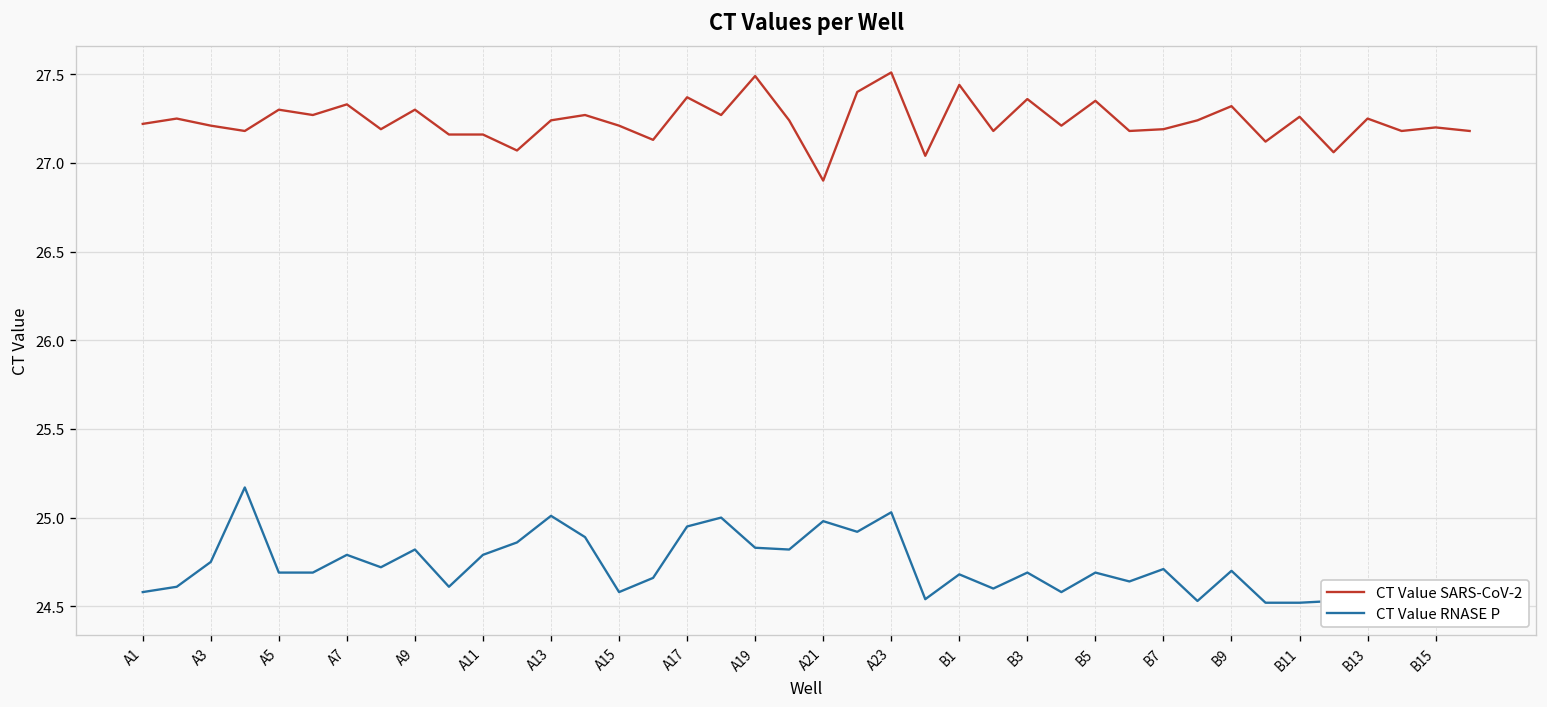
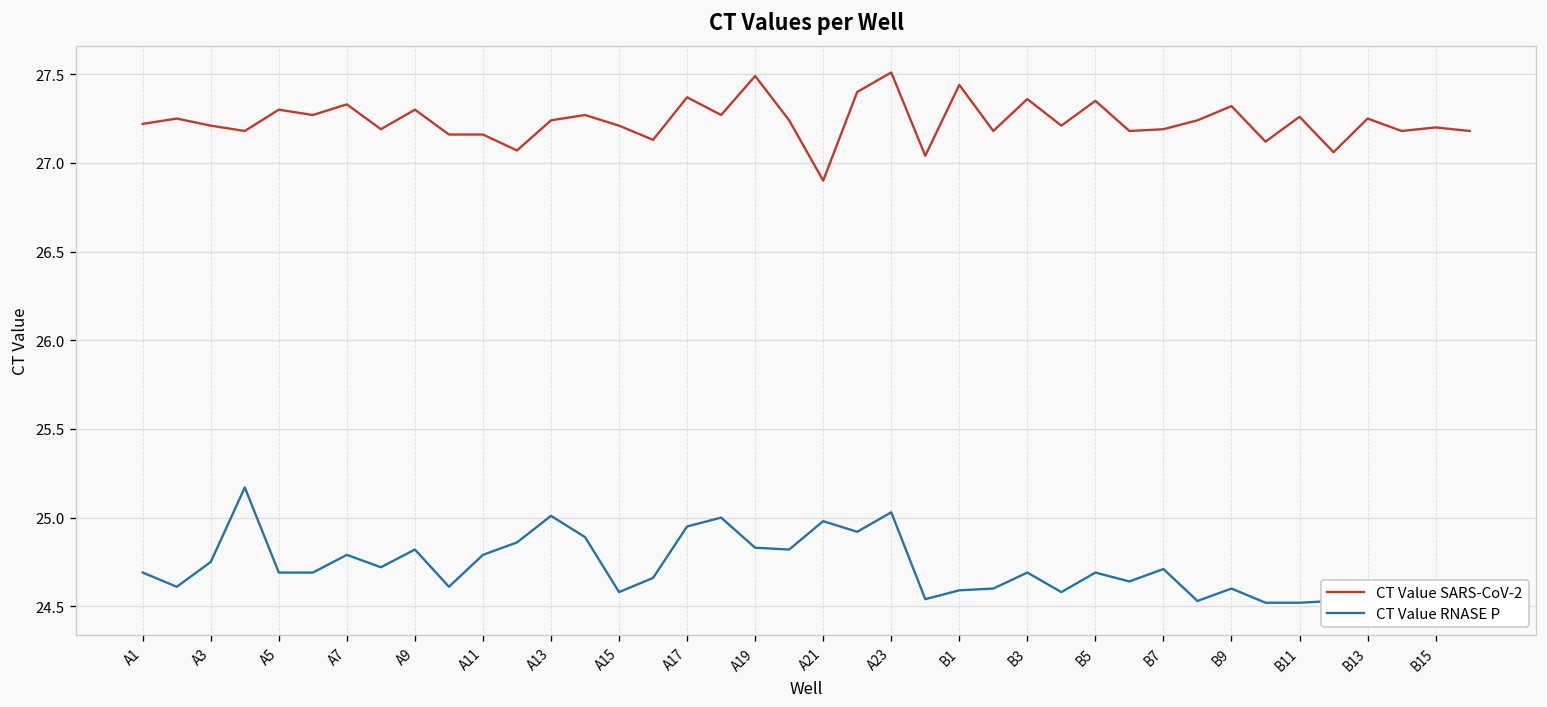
  {
    "CT Value SARS-CoV-2": {
      "A1": 27.22,
      "A3": 27.21,
      "A5": 27.30,
      "A7": 27.33,
      "A9": 27.30,
      "A11": 27.16,
      "A13": 27.24,
      "A15": 27.21,
      "A17": 27.37,
      "A19": 27.49,
      "A21": 26.90,
      "A23": 27.51,
      "B1": 27.44,
      "B3": 27.36,
      "B5": 27.35,
      "B7": 27.19,
      "B9": 27.32,
      "B11": 27.26,
      "B13": 27.25,
      "B15": 27.20
    },
    "CT Value RNASE P": {
-     "A1": 24.58,
+     "A1": 24.69,
      "A3": 24.75,
      "A5": 24.69,
      "A7": 24.79,
      "A9": 24.82,
      "A11": 24.79,
      "A13": 25.01,
      "A15": 24.58,
      "A17": 24.95,
      "A19": 24.83,
      "A21": 24.98,
      "A23": 25.03,
-     "B1": 24.68,
+     "B1": 24.59,
      "B3": 24.69,
      "B5": 24.69,
      "B7": 24.71,
-     "B9": 24.7,
+     "B9": 24.6,
      "B11": 24.52
    }
  }
